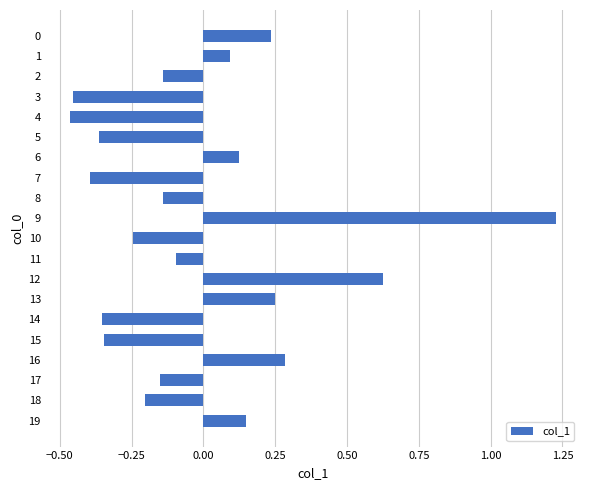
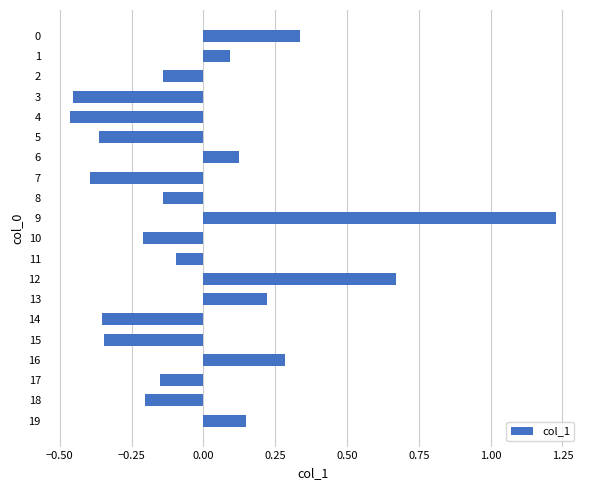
  {
-   "0": 0.23,
+   "0": 0.34,
    "1": 0.09,
    "2": -0.14,
    "3": -0.45,
    "4": -0.46,
    "5": -0.36,
    "6": 0.12,
    "7": -0.40,
    "8": -0.14,
    "9": 1.23,
-   "10": -0.25,
+   "10": -0.21,
    "11": -0.09,
-   "12": 0.62,
-   "13": 0.25,
+   "12": 0.67,
+   "13": 0.22,
    "14": -0.35,
    "15": -0.35,
    "16": 0.29,
    "17": -0.15,
    "18": -0.20,
    "19": 0.15
  }
